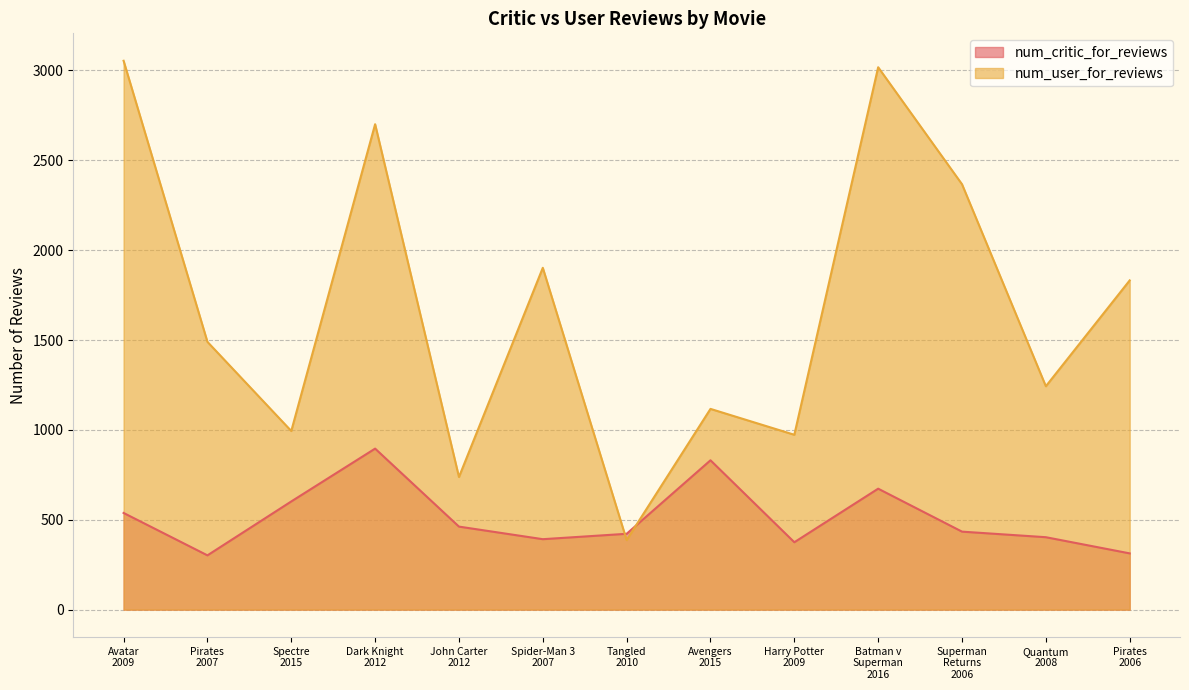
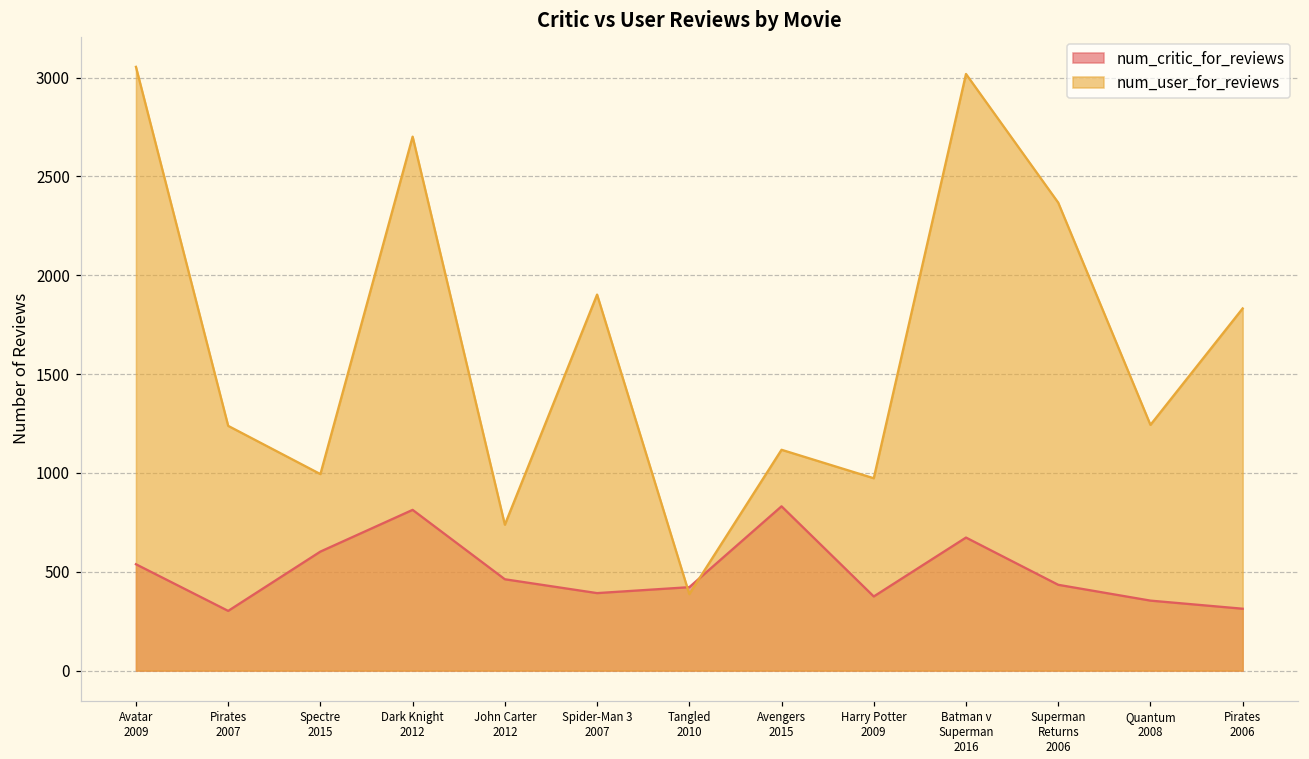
  {
    "num_critic_for_reviews": {
      "Avatar 2009": 540,
      "Pirates 2007": 300,
      "Spectre 2015": 600,
-     "Dark Knight 2012": 900,
+     "Dark Knight 2012": 810,
      "John Carter 2012": 460,
      "Spider-Man 3 2007": 390,
      "Tangled 2010": 420,
      "Avengers 2015": 830,
      "Harry Potter 2009": 380,
      "Batman v Superman 2016": 670,
      "Superman Returns 2006": 430,
-     "Quantum 2008": 400,
+     "Quantum 2008": 350,
      "Pirates 2006": 310
    },
    "num_user_for_reviews": {
      "Avatar 2009": 3050,
-     "Pirates 2007": 1490,
+     "Pirates 2007": 1240,
      "Spectre 2015": 990,
      "Dark Knight 2012": 2700,
      "John Carter 2012": 740,
      "Spider-Man 3 2007": 1900,
      "Tangled 2010": 390,
      "Avengers 2015": 1120,
      "Harry Potter 2009": 970,
      "Batman v Superman 2016": 3020,
      "Superman Returns 2006": 2370,
      "Quantum 2008": 1240,
      "Pirates 2006": 1830
    }
  }
